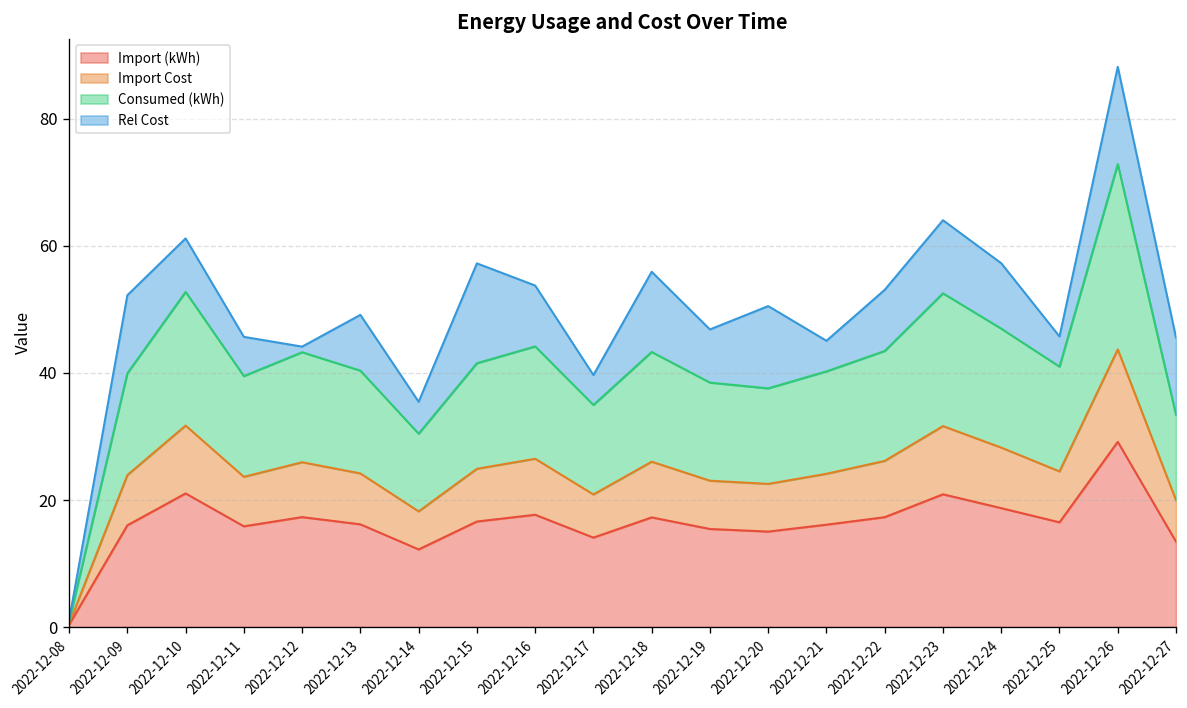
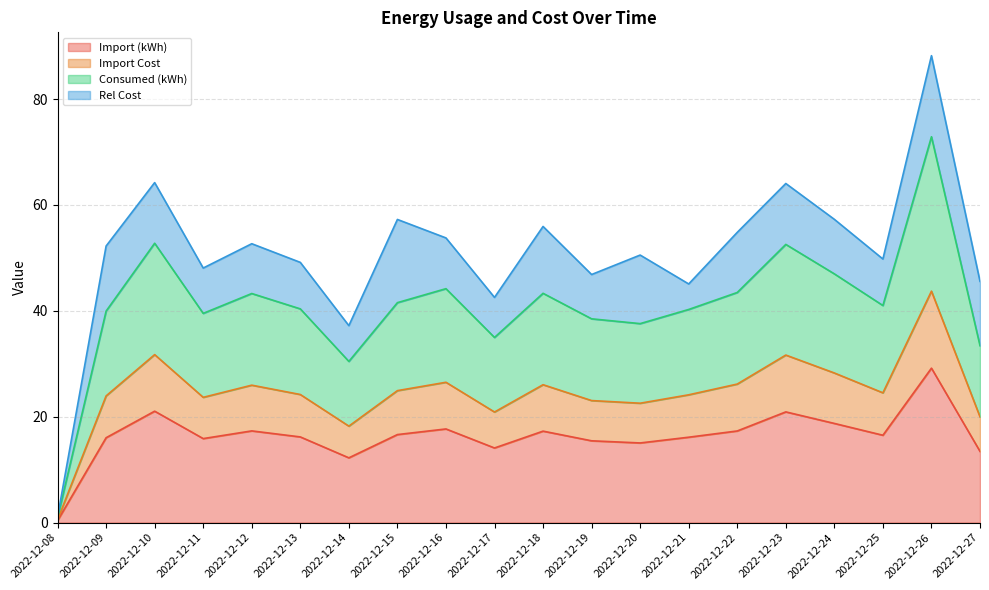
  {
    "Consumed (kWh)": {
      "2022-12-09": 16,
      "2022-12-10": 21,
      "2022-12-11": 16,
      "2022-12-12": 17,
      "2022-12-13": 16,
      "2022-12-14": 12,
      "2022-12-15": 17,
      "2022-12-16": 18,
      "2022-12-17": 14,
      "2022-12-18": 17,
      "2022-12-19": 15,
      "2022-12-20": 15,
      "2022-12-21": 16,
      "2022-12-22": 17,
      "2022-12-23": 21,
      "2022-12-24": 19,
      "2022-12-25": 16,
      "2022-12-26": 29,
      "2022-12-27": 13
    },
    "Rel Cost": {
      "2022-12-09": 12,
-     "2022-12-10": 8,
-     "2022-12-11": 6,
-     "2022-12-12": 1,
+     "2022-12-10": 11,
+     "2022-12-11": 9,
+     "2022-12-12": 9,
      "2022-12-13": 9,
-     "2022-12-14": 5,
+     "2022-12-14": 7,
      "2022-12-15": 16,
      "2022-12-16": 10,
-     "2022-12-17": 5,
+     "2022-12-17": 8,
      "2022-12-18": 13,
      "2022-12-19": 8,
      "2022-12-20": 13,
      "2022-12-21": 5,
-     "2022-12-22": 10,
+     "2022-12-22": 11,
      "2022-12-23": 12,
      "2022-12-24": 10,
-     "2022-12-25": 5,
+     "2022-12-25": 9,
      "2022-12-26": 15,
      "2022-12-27": 12
    }
  }
